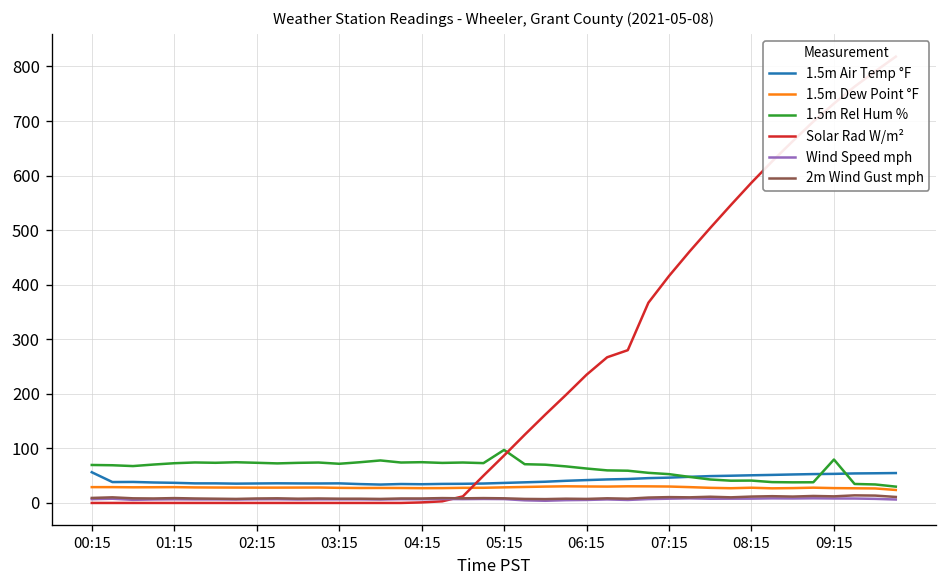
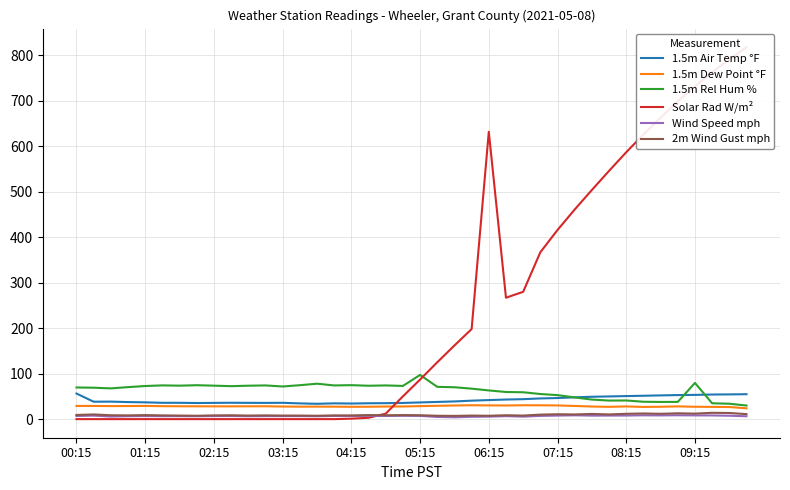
  {
    "1.5m Air Temp °F": {
      "00:15": 60,
      "01:15": 40,
      "02:15": 40,
      "03:15": 40,
      "04:15": 30,
      "05:15": 40,
      "06:15": 40,
      "07:15": 50,
      "08:15": 50,
      "09:15": 50
    },
    "1.5m Dew Point °F": {
      "00:15": 30,
      "01:15": 30,
      "02:15": 30,
      "03:15": 30,
      "04:15": 30,
      "05:15": 30,
      "06:15": 30,
      "07:15": 30,
      "08:15": 30,
      "09:15": 30
    },
    "1.5m Rel Hum %": {
      "00:15": 70,
      "01:15": 70,
      "02:15": 70,
      "03:15": 70,
      "04:15": 70,
      "05:15": 100,
      "06:15": 60,
      "07:15": 50,
      "08:15": 40,
      "09:15": 80
    },
    "Solar Rad W/m²": {
      "00:15": 0,
      "01:15": 0,
      "02:15": 0,
      "03:15": 0,
      "04:15": 0,
      "05:15": 90,
-     "06:15": 240,
+     "06:15": 630,
      "07:15": 420,
      "08:15": 590
    }
  }
